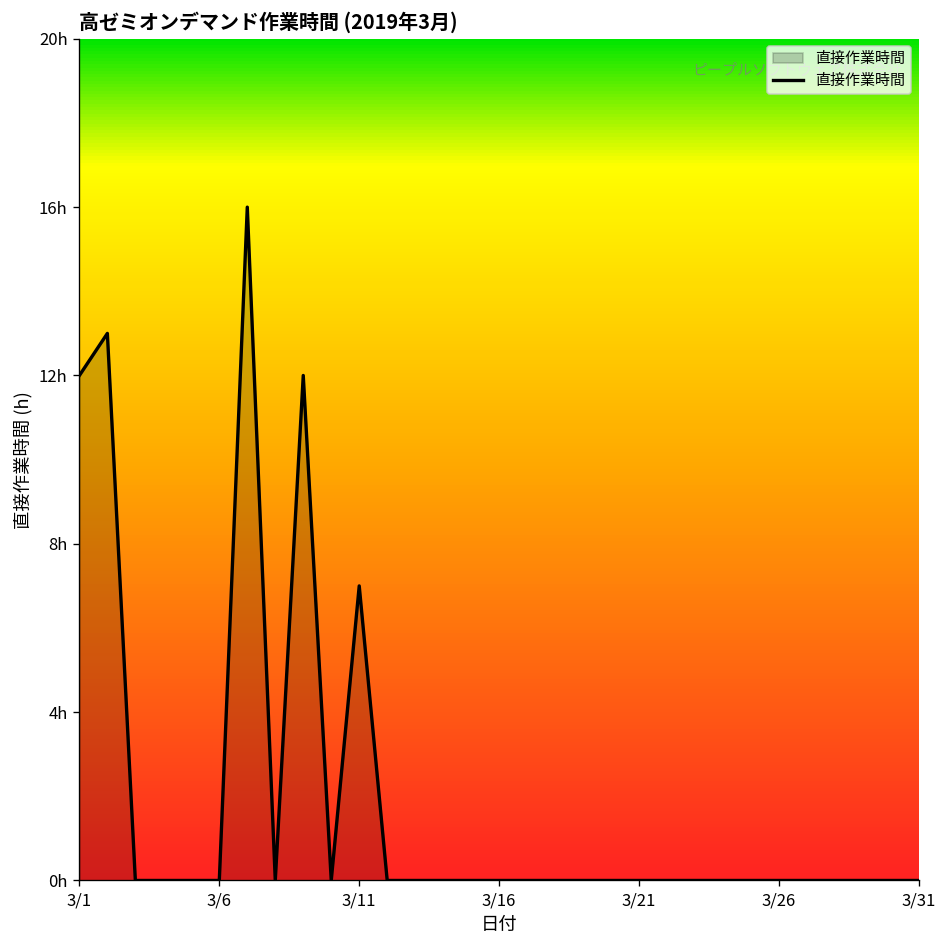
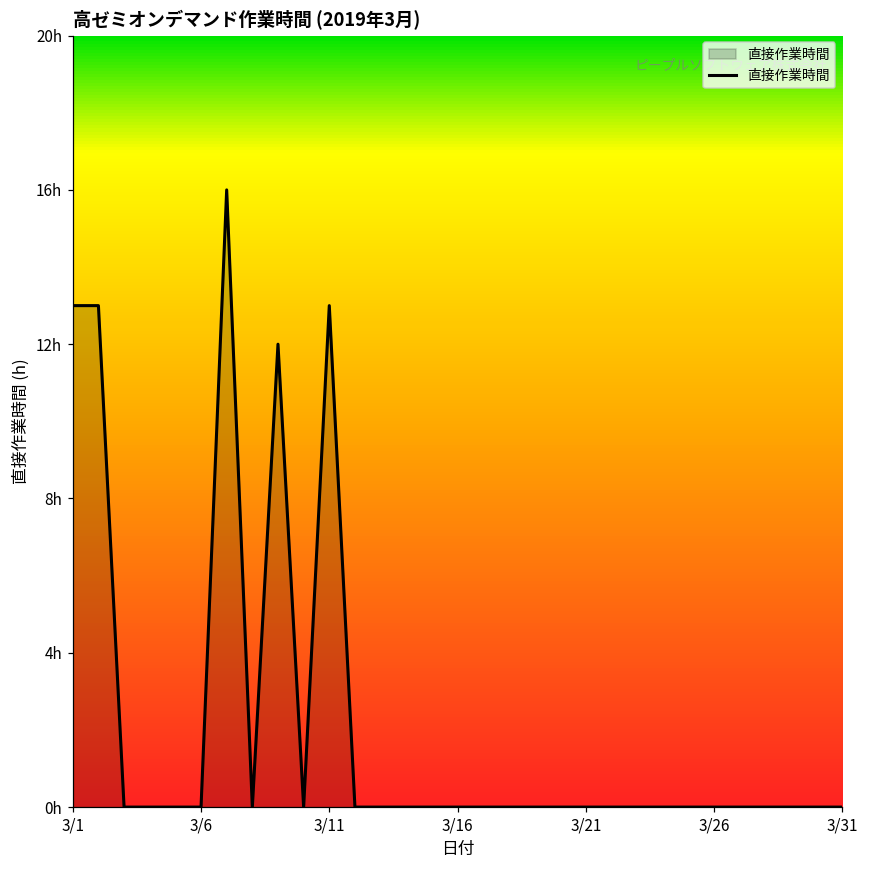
  {
-   "3/1": "12h",
+   "3/1": "13h",
    "3/6": "0h",
-   "3/11": "7h",
+   "3/11": "13h",
    "3/16": "0h",
    "3/21": "0h",
    "3/26": "0h",
    "3/31": "0h"
  }
